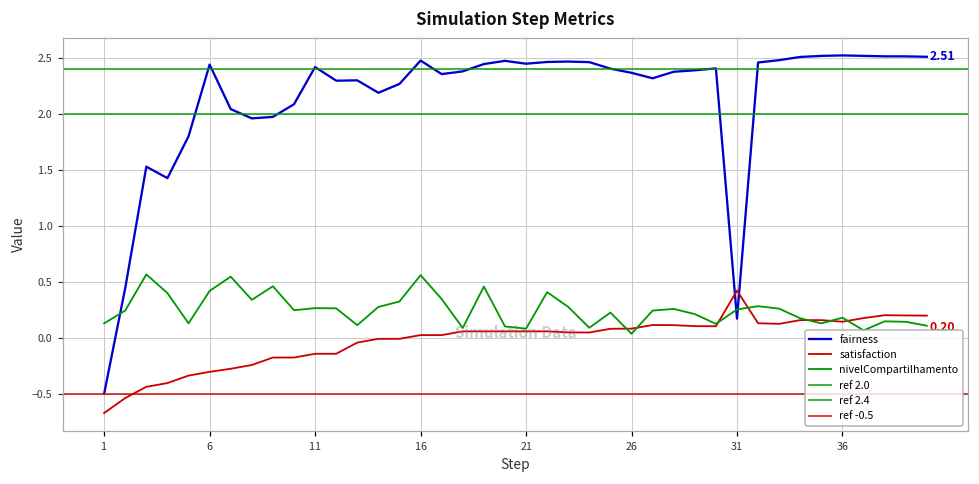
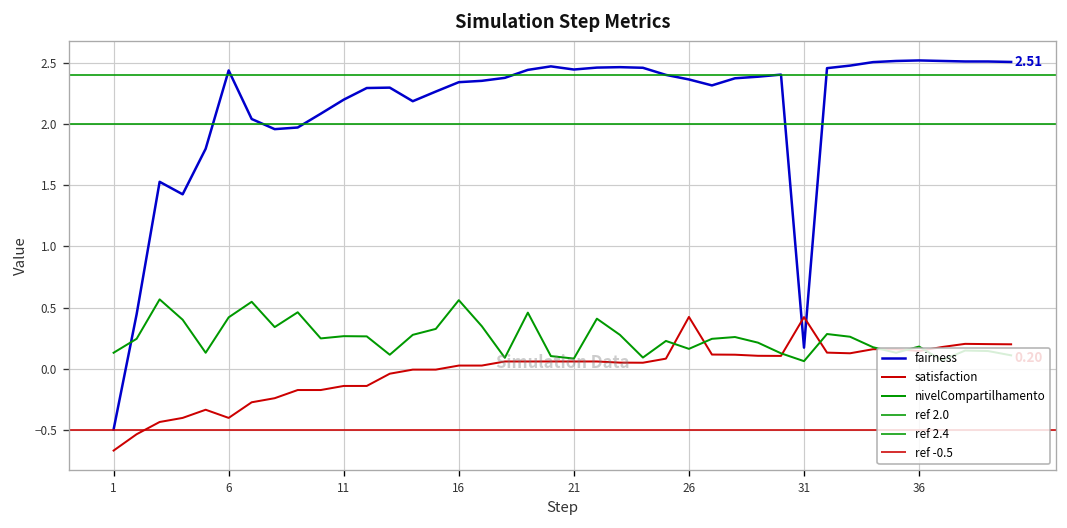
  {
    "fairness": {
      "1": -0.49,
      "6": 2.44,
-     "11": 2.42,
-     "16": 2.47,
+     "11": 2.20,
+     "16": 2.34,
      "21": 2.45,
      "26": 2.36,
      "31": 0.17,
      "36": 2.52
    },
    "satisfaction": {
      "1": -0.67,
-     "6": -0.3,
+     "6": -0.4,
      "11": -0.14,
      "16": 0.03,
-     "26": 0.08,
+     "26": 0.42,
      "31": 0.42,
      "36": 0.15
    },
    "nivelCompartilhamento": {
      "1": 0.13,
      "6": 0.42,
      "11": 0.27,
      "16": 0.56,
-     "26": 0.04,
-     "31": 0.26,
+     "26": 0.16,
+     "31": 0.06,
      "36": 0.18
    }
  }
